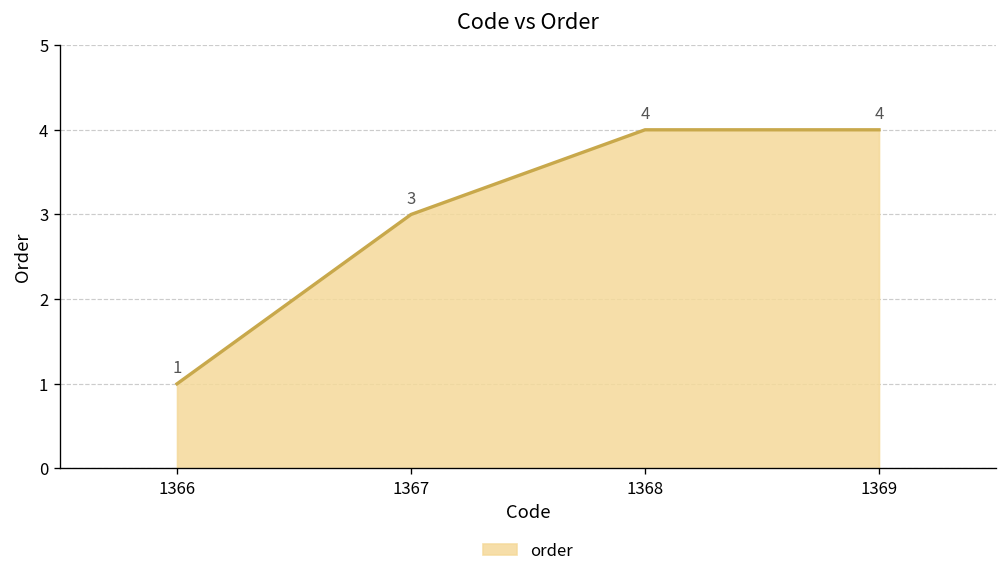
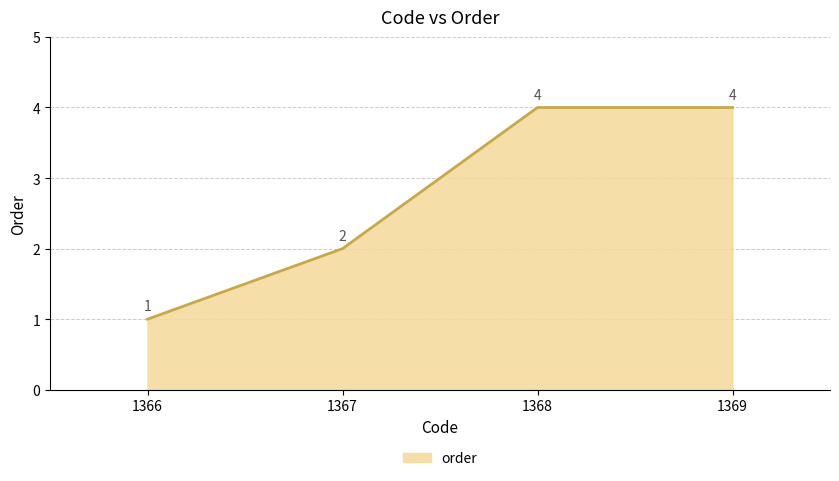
  {
    "1366": 1,
-   "1367": 3,
+   "1367": 2,
    "1368": 4,
    "1369": 4
  }
